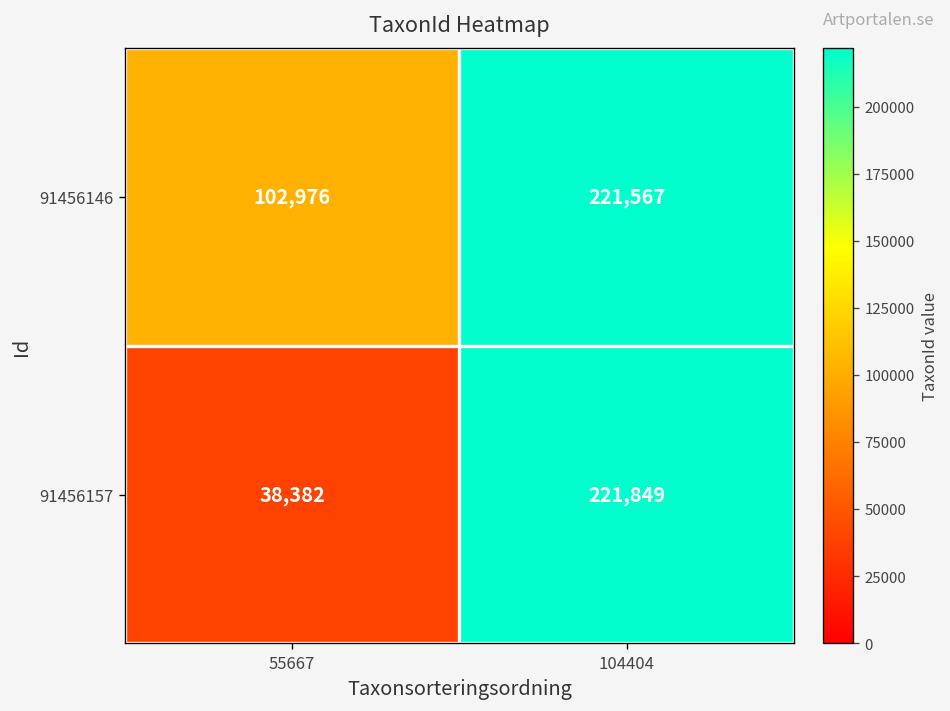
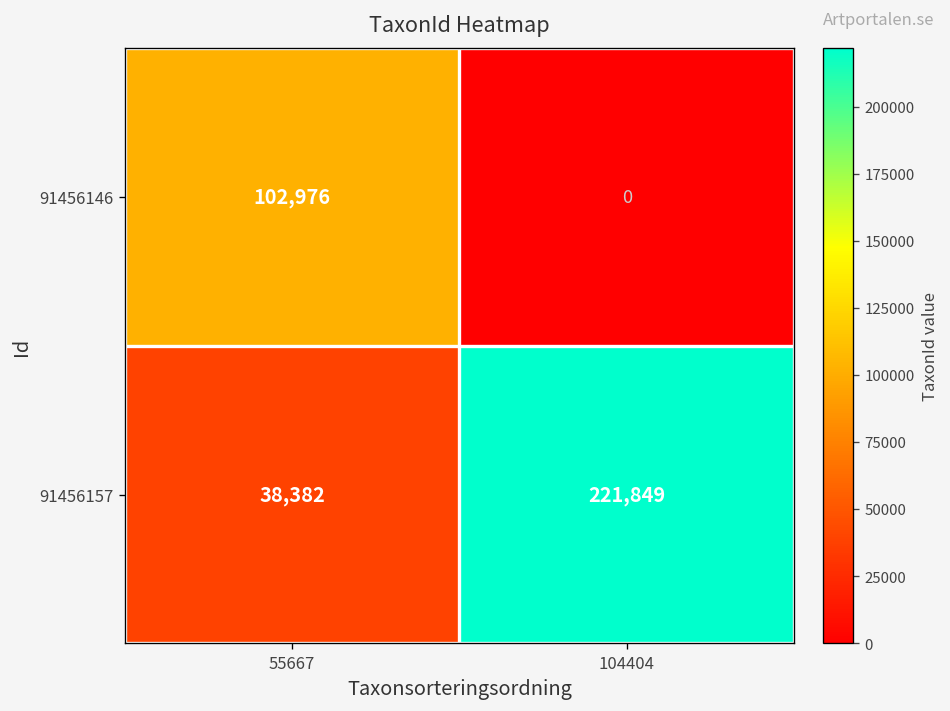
  {
    "91456146": {
      "55667": "102,976",
-     "104404": "221,567"
+     "104404": "0"
    },
    "91456157": {
      "55667": "38,382",
      "104404": "221,849"
    }
  }
